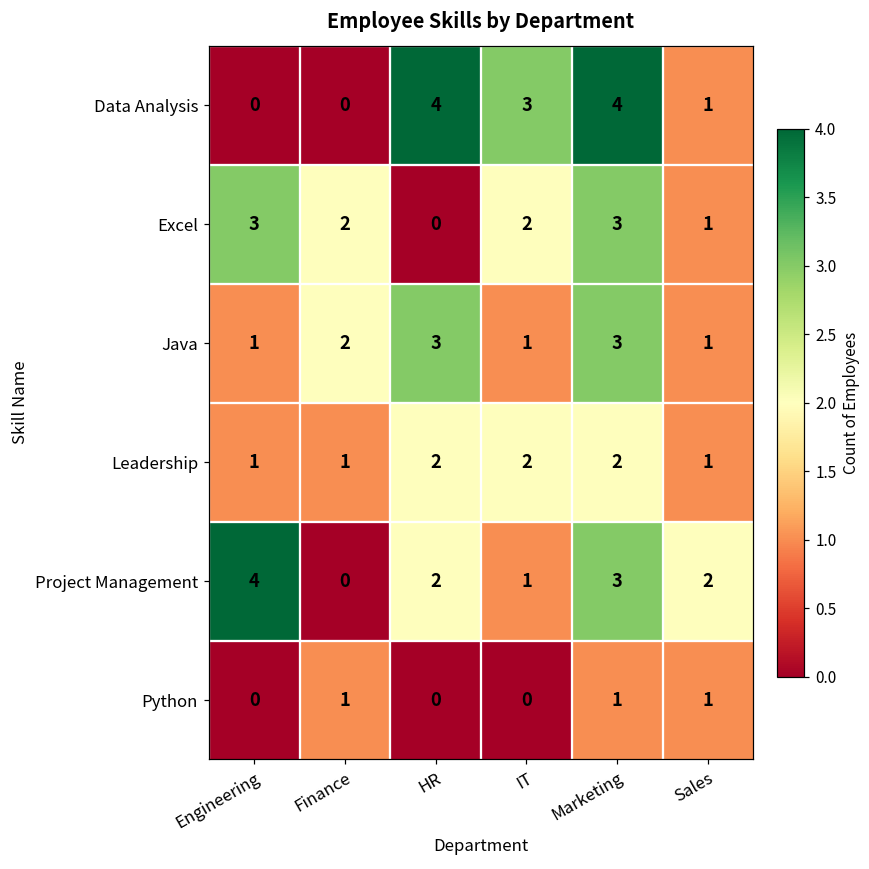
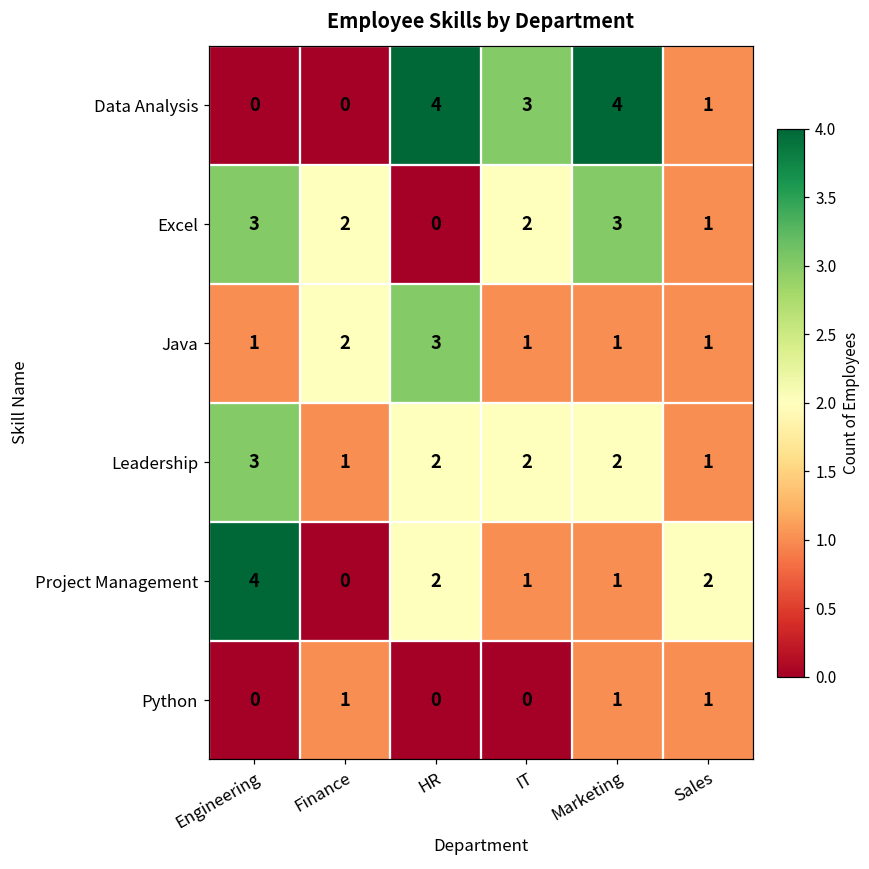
  {
    "Data Analysis": {
      "Engineering": 0,
      "Finance": 0,
      "HR": 4,
      "IT": 3,
      "Marketing": 4,
      "Sales": 1
    },
    "Excel": {
      "Engineering": 3,
      "Finance": 2,
      "HR": 0,
      "IT": 2,
      "Marketing": 3,
      "Sales": 1
    },
    "Java": {
      "Engineering": 1,
      "Finance": 2,
      "HR": 3,
      "IT": 1,
-     "Marketing": 3,
+     "Marketing": 1,
      "Sales": 1
    },
    "Leadership": {
-     "Engineering": 1,
+     "Engineering": 3,
      "Finance": 1,
      "HR": 2,
      "IT": 2,
      "Marketing": 2,
      "Sales": 1
    },
    "Project Management": {
      "Engineering": 4,
      "Finance": 0,
      "HR": 2,
      "IT": 1,
-     "Marketing": 3,
+     "Marketing": 1,
      "Sales": 2
    },
    "Python": {
      "Engineering": 0,
      "Finance": 1,
      "HR": 0,
      "IT": 0,
      "Marketing": 1,
      "Sales": 1
    }
  }
